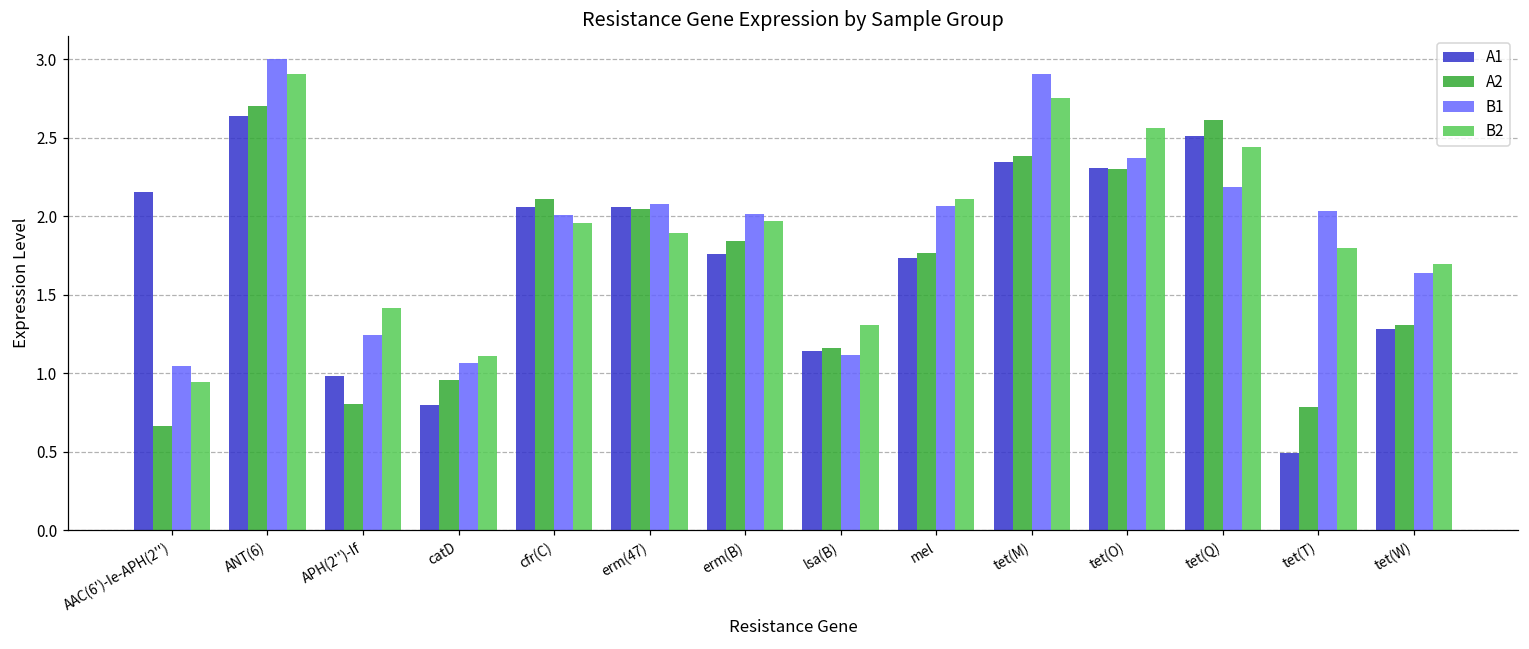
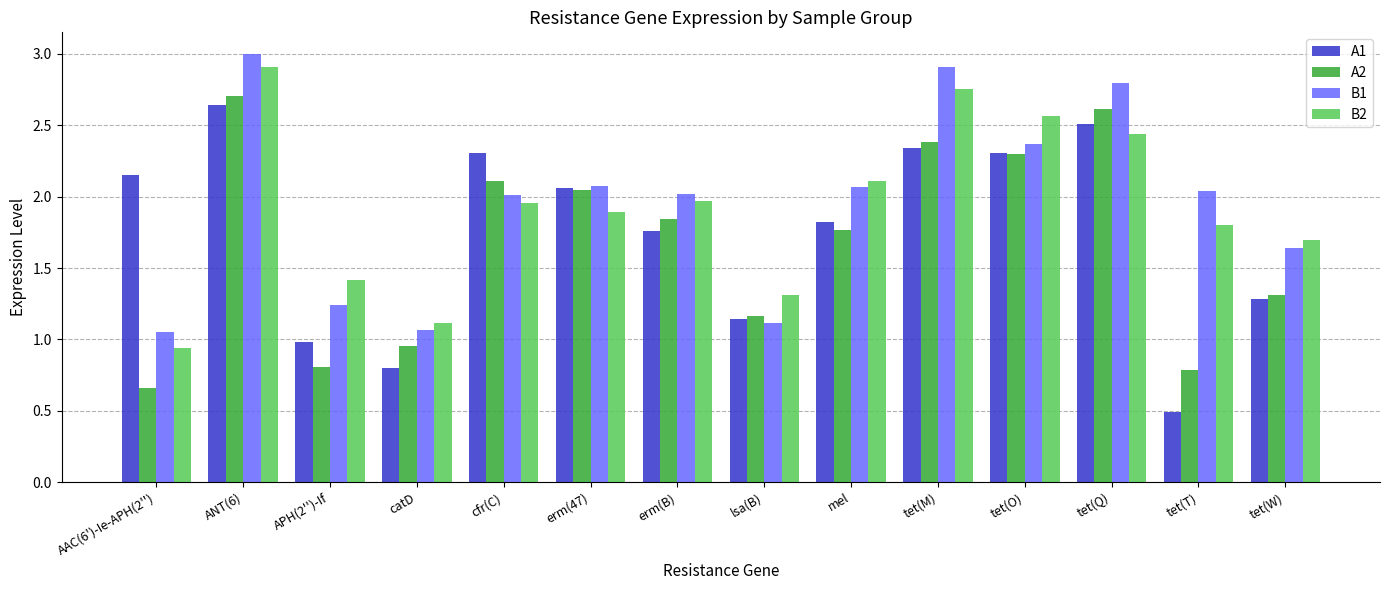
  {
    "A1": {
      "AAC(6')-Ie-APH(2'')": 2.15,
      "ANT(6)": 2.64,
      "APH(2'')-If": 0.98,
      "catD": 0.80,
-     "cfr(C)": 2.06,
+     "cfr(C)": 2.30,
      "erm(47)": 2.06,
      "erm(B)": 1.76,
      "lsa(B)": 1.15,
-     "mel": 1.73,
+     "mel": 1.82,
      "tet(M)": 2.34,
      "tet(O)": 2.30,
      "tet(Q)": 2.51,
      "tet(T)": 0.49,
      "tet(W)": 1.29
    },
    "B1": {
      "AAC(6')-Ie-APH(2'')": 1.05,
      "ANT(6)": 3.00,
      "APH(2'')-If": 1.24,
      "catD": 1.07,
      "cfr(C)": 2.01,
      "erm(47)": 2.08,
      "erm(B)": 2.02,
      "lsa(B)": 1.12,
      "mel": 2.07,
      "tet(M)": 2.91,
      "tet(O)": 2.37,
-     "tet(Q)": 2.19,
+     "tet(Q)": 2.79,
      "tet(T)": 2.04,
      "tet(W)": 1.64
    }
  }
